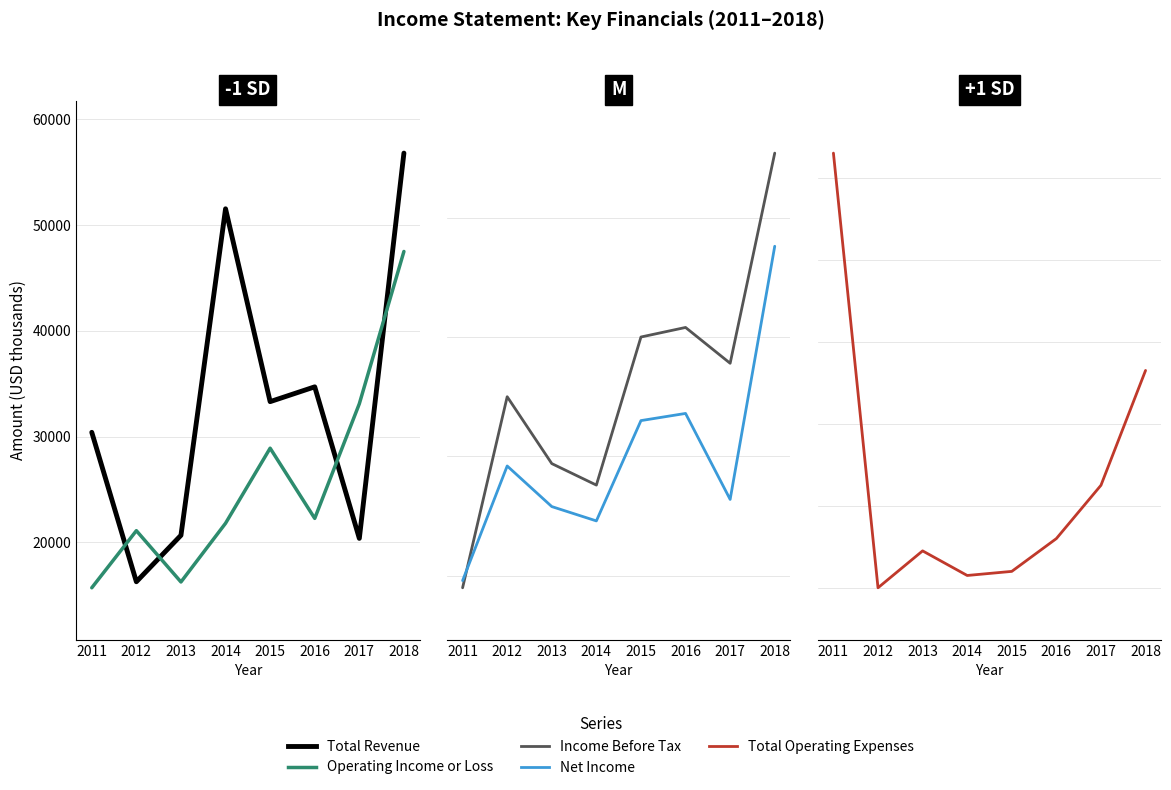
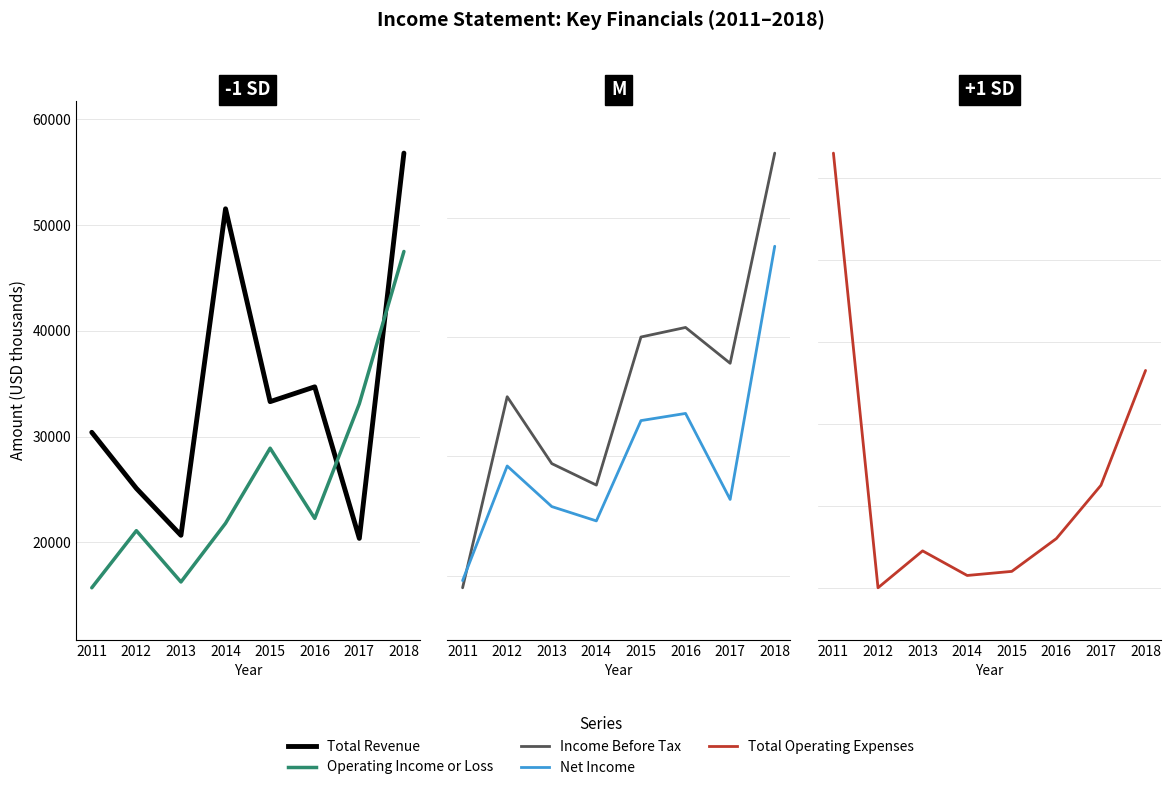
  {
    "-1 SD": {
      "Total Revenue": {
        "2011": 30400,
-       "2012": 16300,
+       "2012": 25100,
        "2013": 20700,
        "2014": 51500,
        "2015": 33300,
        "2016": 34700,
        "2017": 20400,
        "2018": 56800
      },
      "Operating Income or Loss": {
        "2011": 15700,
        "2012": 21100,
        "2013": 16300,
        "2014": 21800,
        "2015": 28900,
        "2016": 22300,
        "2017": 33100,
        "2018": 47500
      }
    }
  }
